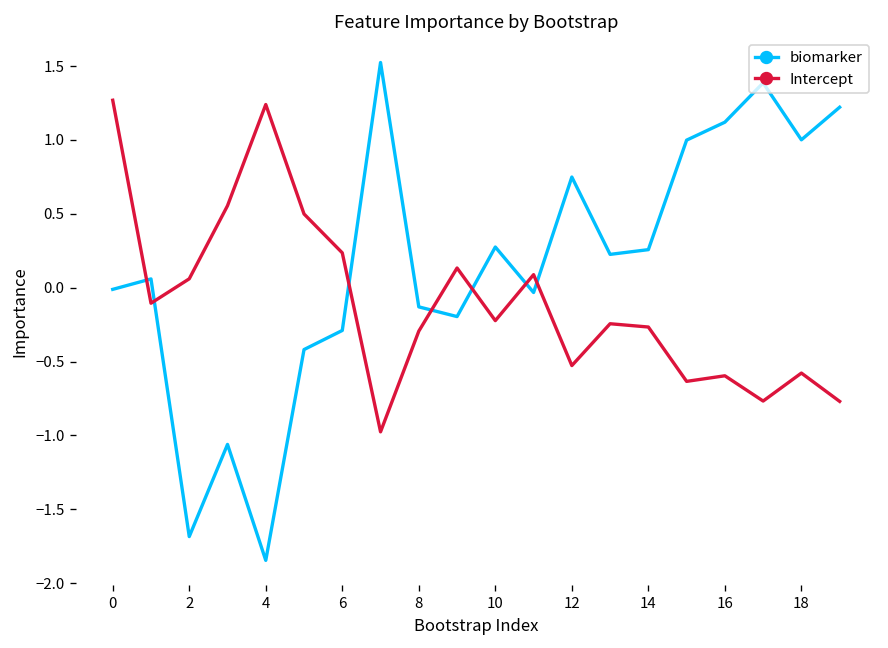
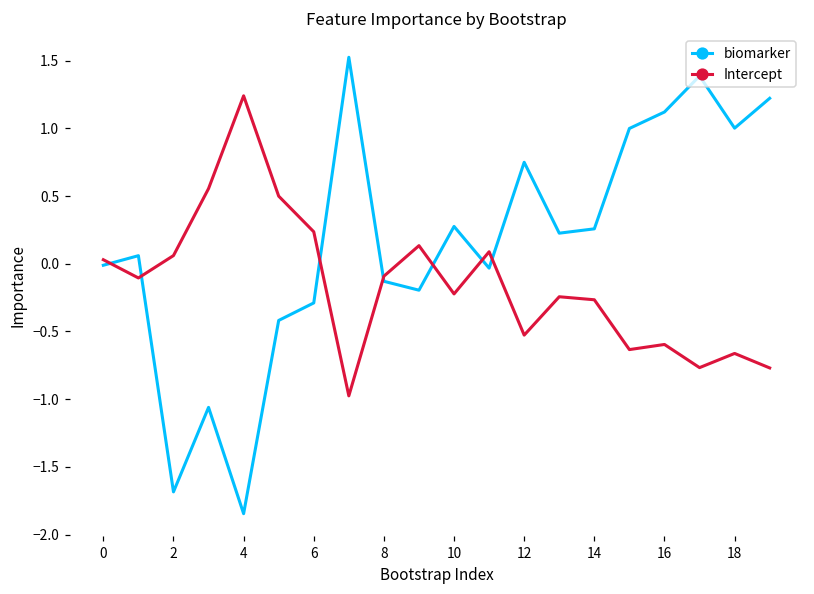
  {
    "biomarker": {
      "0": -0.01,
      "2": -1.68,
      "4": -1.85,
      "6": -0.29,
      "8": -0.13,
      "10": 0.28,
      "12": 0.75,
      "14": 0.26,
      "16": 1.12,
      "18": 1.00
    },
    "Intercept": {
-     "0": 1.27,
+     "0": 0.03,
      "2": 0.06,
      "4": 1.24,
      "6": 0.24,
-     "8": -0.29,
+     "8": -0.09,
      "10": -0.22,
      "12": -0.53,
      "14": -0.27,
      "16": -0.60,
-     "18": -0.58
+     "18": -0.66
    }
  }
